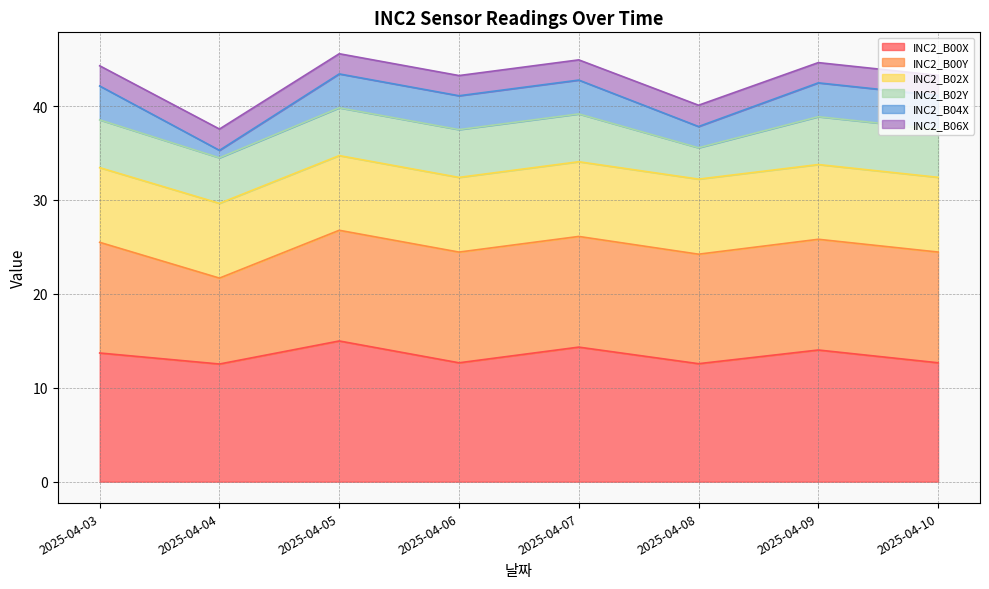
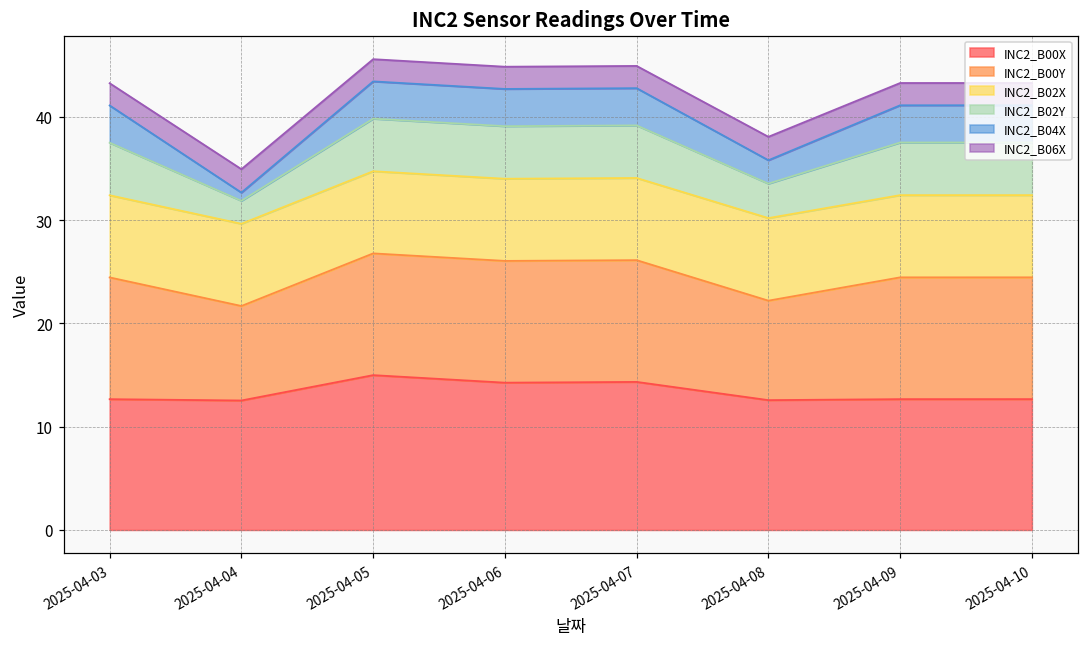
  {
    "INC2_B00X": {
-     "2025-04-03": 14,
+     "2025-04-03": 13,
      "2025-04-04": 13,
      "2025-04-05": 15,
-     "2025-04-06": 13,
+     "2025-04-06": 14,
      "2025-04-07": 14,
      "2025-04-08": 13,
-     "2025-04-09": 14,
+     "2025-04-09": 13,
      "2025-04-10": 13
    },
    "INC2_B00Y": {
      "2025-04-03": 12,
      "2025-04-04": 9,
      "2025-04-05": 12,
      "2025-04-06": 12,
      "2025-04-07": 12,
-     "2025-04-08": 12,
+     "2025-04-08": 10,
      "2025-04-09": 12,
      "2025-04-10": 12
    },
    "INC2_B02X": {
      "2025-04-03": 8,
      "2025-04-04": 8,
      "2025-04-05": 8,
      "2025-04-06": 8,
      "2025-04-07": 8,
      "2025-04-08": 8,
      "2025-04-09": 8,
      "2025-04-10": 8
    },
    "INC2_B02Y": {
      "2025-04-03": 5,
-     "2025-04-04": 5,
+     "2025-04-04": 2,
      "2025-04-05": 5,
      "2025-04-06": 5,
      "2025-04-07": 5,
      "2025-04-08": 3,
      "2025-04-09": 5
    },
    "INC2_B04X": {
      "2025-04-03": 4,
      "2025-04-04": 1,
      "2025-04-05": 4,
      "2025-04-06": 4,
      "2025-04-07": 4,
      "2025-04-08": 2,
      "2025-04-09": 4
    },
    "INC2_B06X": {
      "2025-04-03": 2,
      "2025-04-04": 2,
      "2025-04-05": 2,
      "2025-04-06": 2,
      "2025-04-07": 2,
      "2025-04-08": 2,
      "2025-04-09": 2
    }
  }
